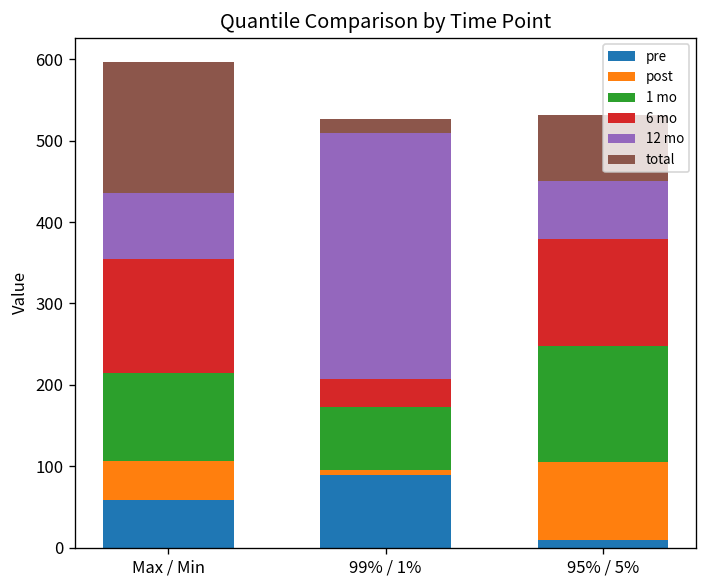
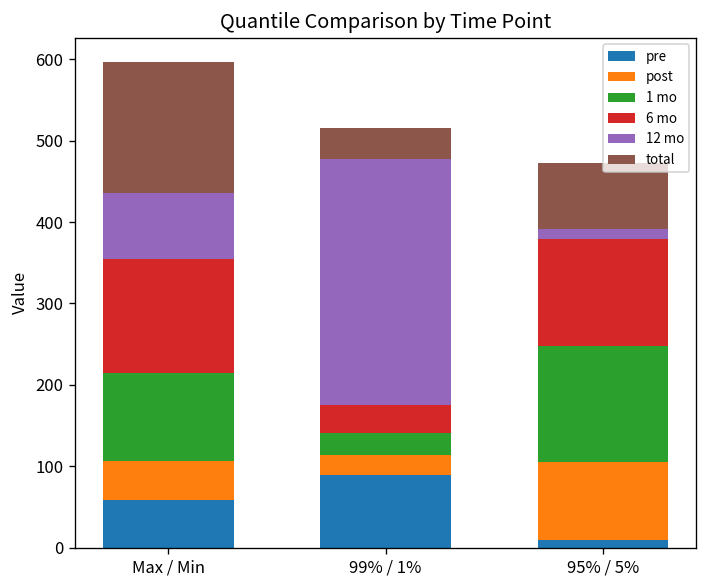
  {
    "pre": {
      "Max / Min": 60,
      "99% / 1%": 90,
      "95% / 5%": 10
    },
    "post": {
      "Max / Min": 50,
-     "99% / 1%": 10,
+     "99% / 1%": 30,
      "95% / 5%": 100
    },
    "1 mo": {
      "Max / Min": 110,
-     "99% / 1%": 80,
+     "99% / 1%": 30,
      "95% / 5%": 140
    },
    "6 mo": {
      "Max / Min": 140,
      "99% / 1%": 30,
      "95% / 5%": 130
    },
    "12 mo": {
      "Max / Min": 80,
      "99% / 1%": 300,
-     "95% / 5%": 70
+     "95% / 5%": 10
    },
    "total": {
      "Max / Min": 160,
-     "99% / 1%": 20,
+     "99% / 1%": 40,
      "95% / 5%": 80
    }
  }
